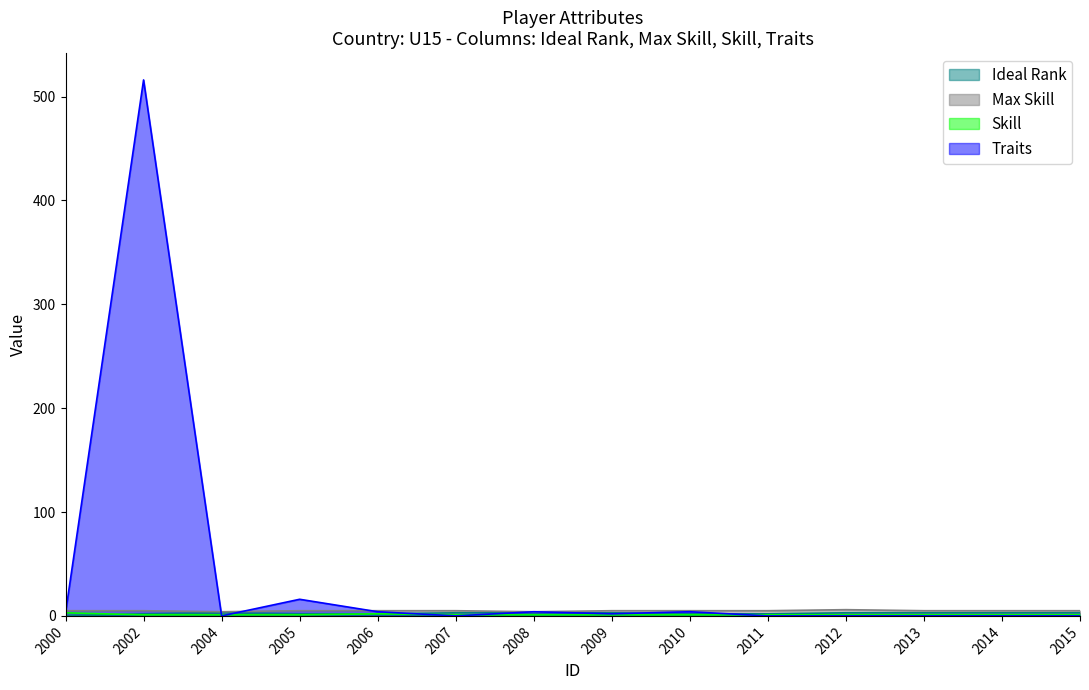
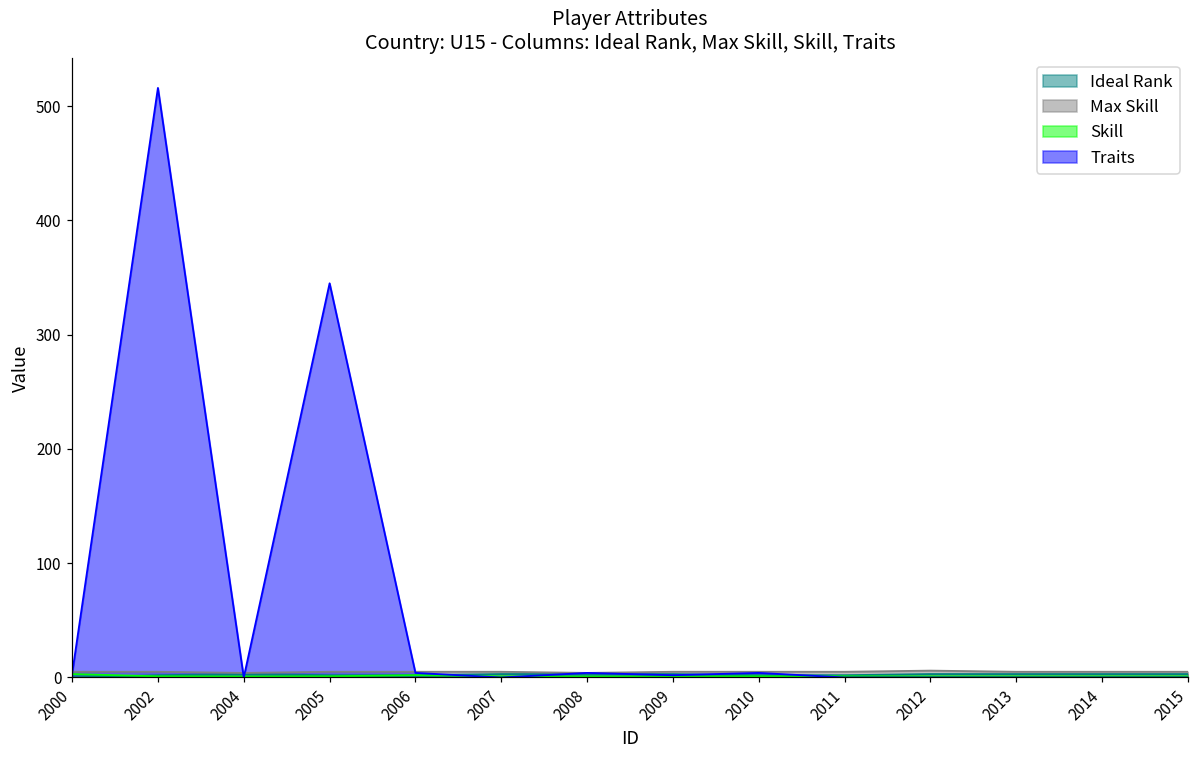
  {
    "Ideal Rank": {
      "2000": 0
    },
    "Max Skill": {
      "2002": 5,
      "2005": 5,
      "2011": 5,
      "2012": 6
    },
    "Traits": {
      "2002": 516,
-     "2005": 16
+     "2005": 345
    }
  }
